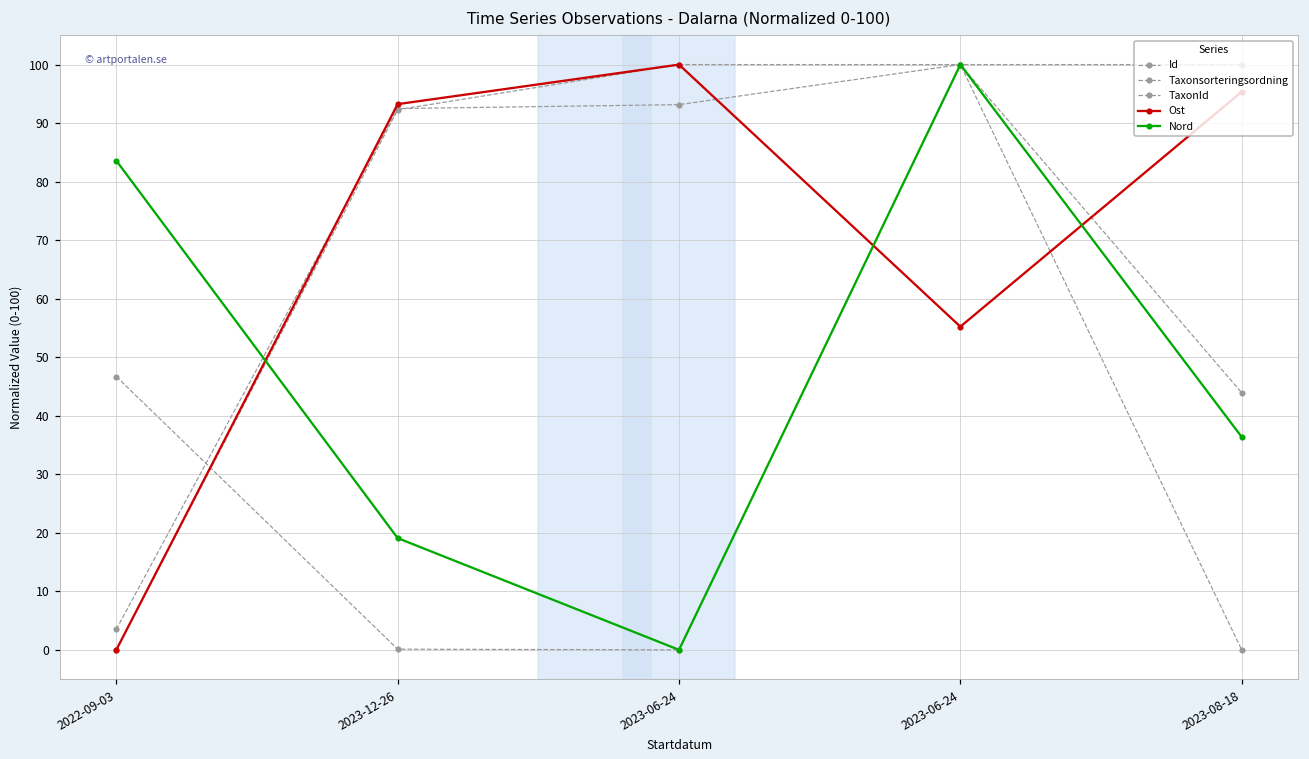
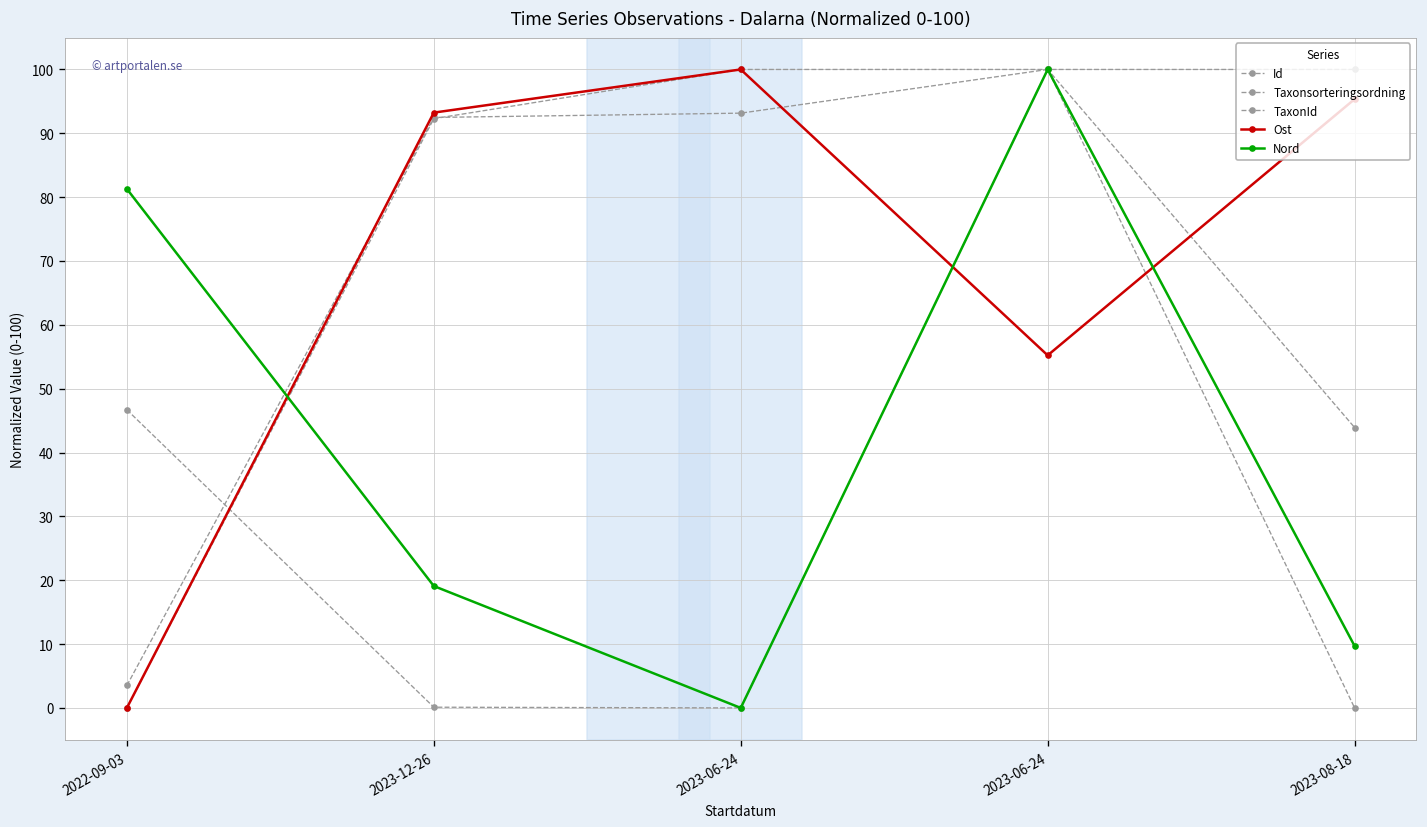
  {
    "Ost": {
      "2023-12-26": 93
    },
    "Nord": {
-     "2022-09-03": 84,
+     "2022-09-03": 81,
      "2023-12-26": 19,
-     "2023-08-18": 36
+     "2023-08-18": 10
    }
  }
